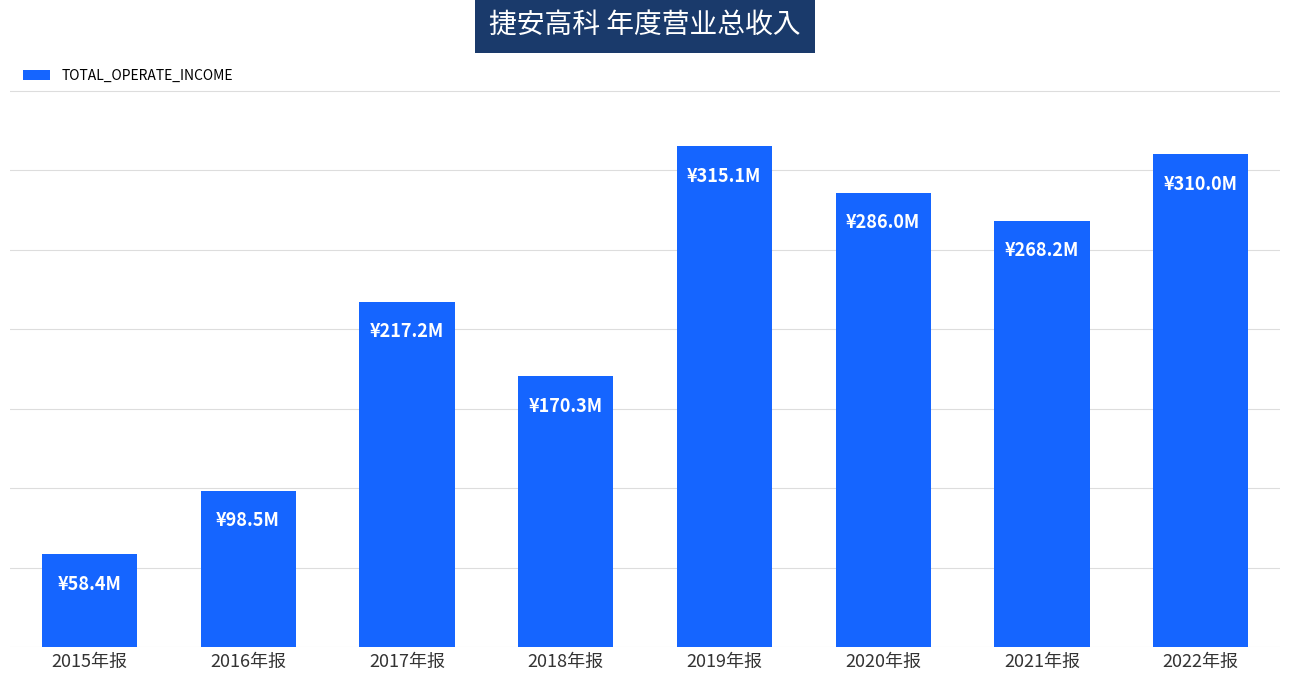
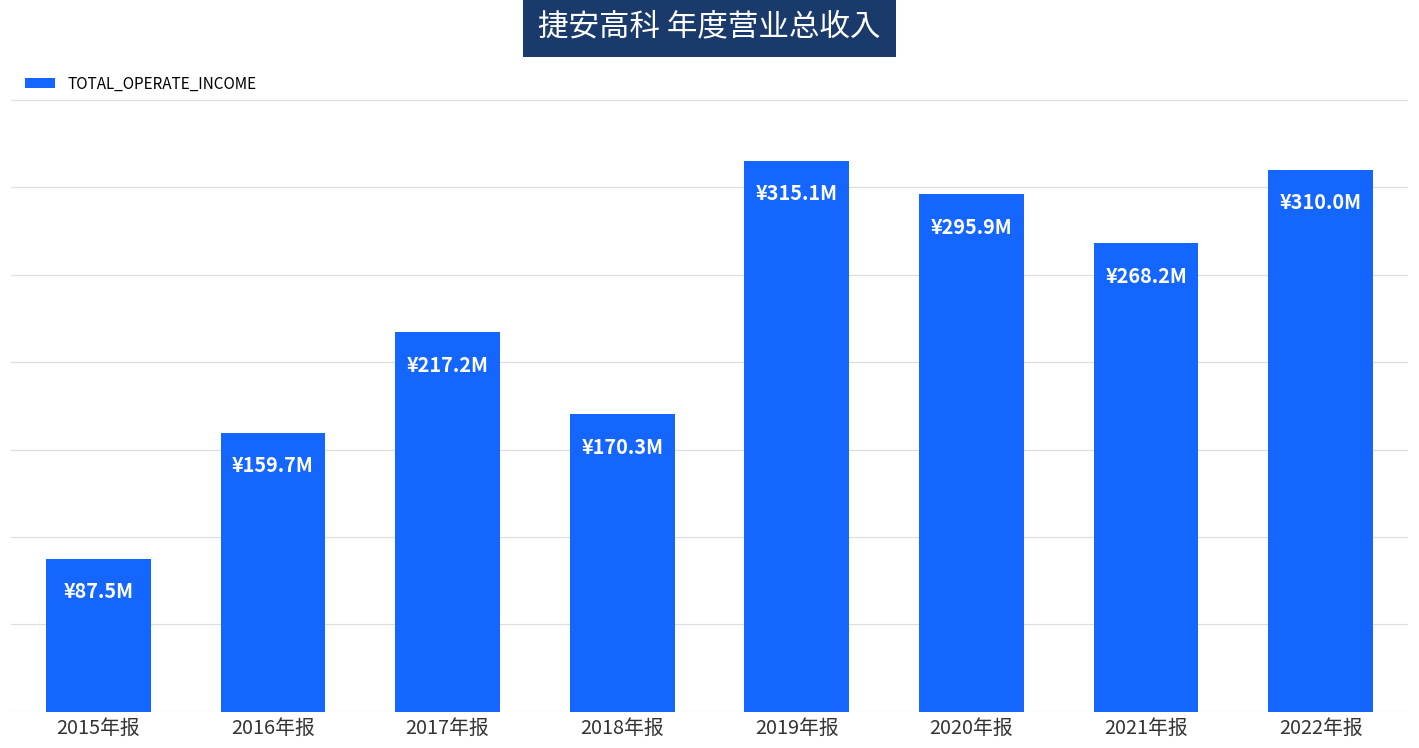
  {
-   "2015年报": "¥58.4M",
-   "2016年报": "¥98.5M",
+   "2015年报": "¥87.5M",
+   "2016年报": "¥159.7M",
    "2017年报": "¥217.2M",
    "2018年报": "¥170.3M",
    "2019年报": "¥315.1M",
-   "2020年报": "¥286.0M",
+   "2020年报": "¥295.9M",
    "2021年报": "¥268.2M",
    "2022年报": "¥310.0M"
  }
